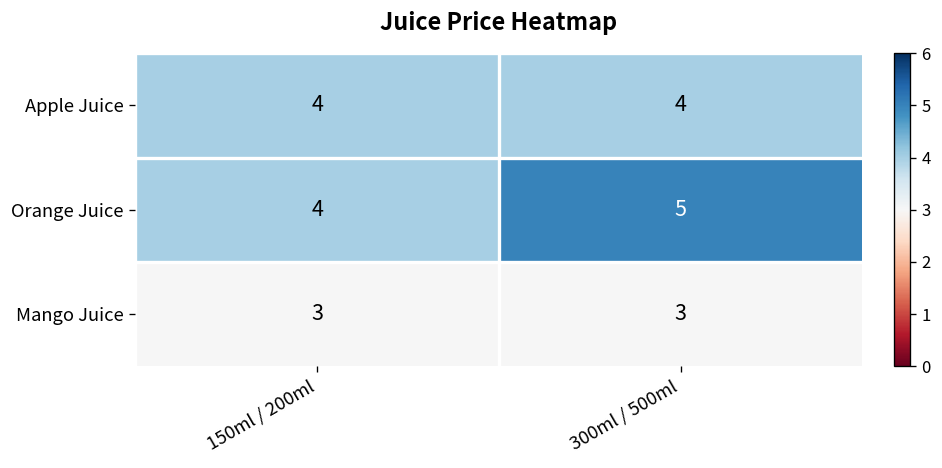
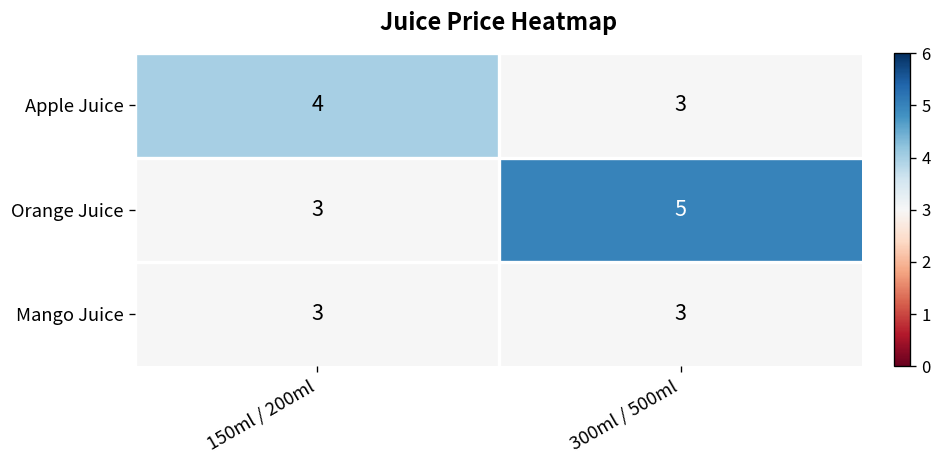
  {
    "Apple Juice": {
      "150ml / 200ml": 4,
-     "300ml / 500ml": 4
+     "300ml / 500ml": 3
    },
    "Orange Juice": {
-     "150ml / 200ml": 4,
+     "150ml / 200ml": 3,
      "300ml / 500ml": 5
    },
    "Mango Juice": {
      "150ml / 200ml": 3,
      "300ml / 500ml": 3
    }
  }
